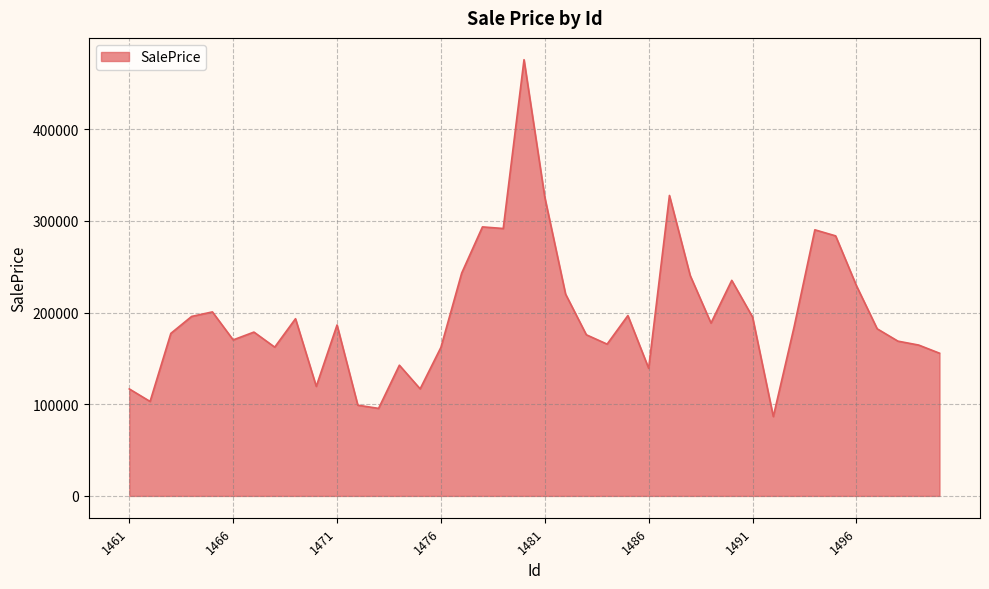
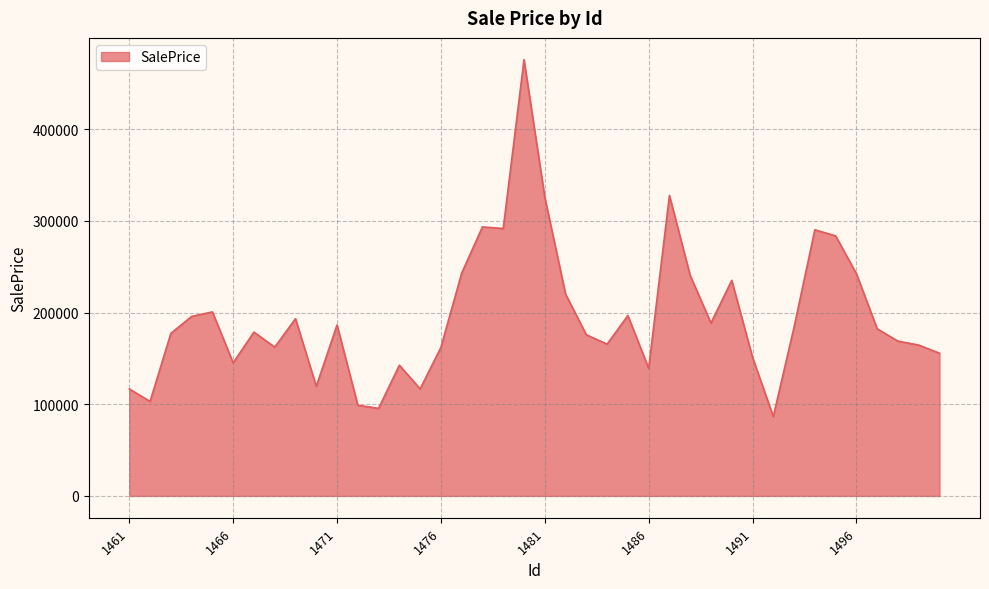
  {
    "1461": 120000,
-   "1466": 170000,
+   "1466": 150000,
    "1471": 190000,
    "1476": 160000,
    "1481": 330000,
    "1486": 140000,
-   "1491": 200000,
-   "1496": 230000
+   "1491": 150000,
+   "1496": 240000
  }
